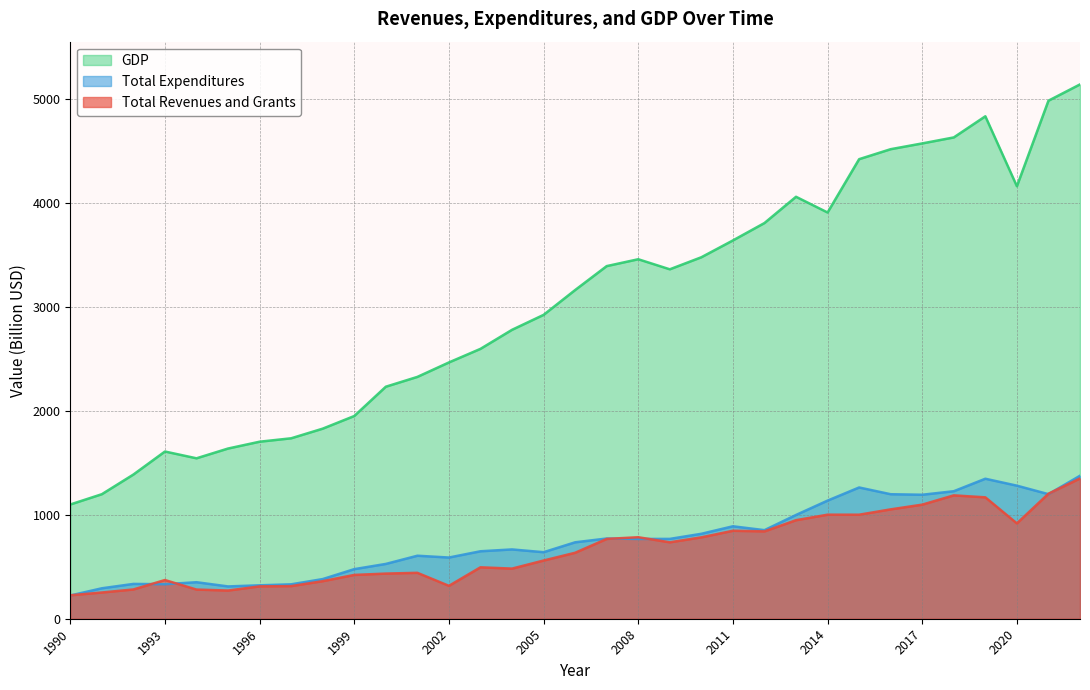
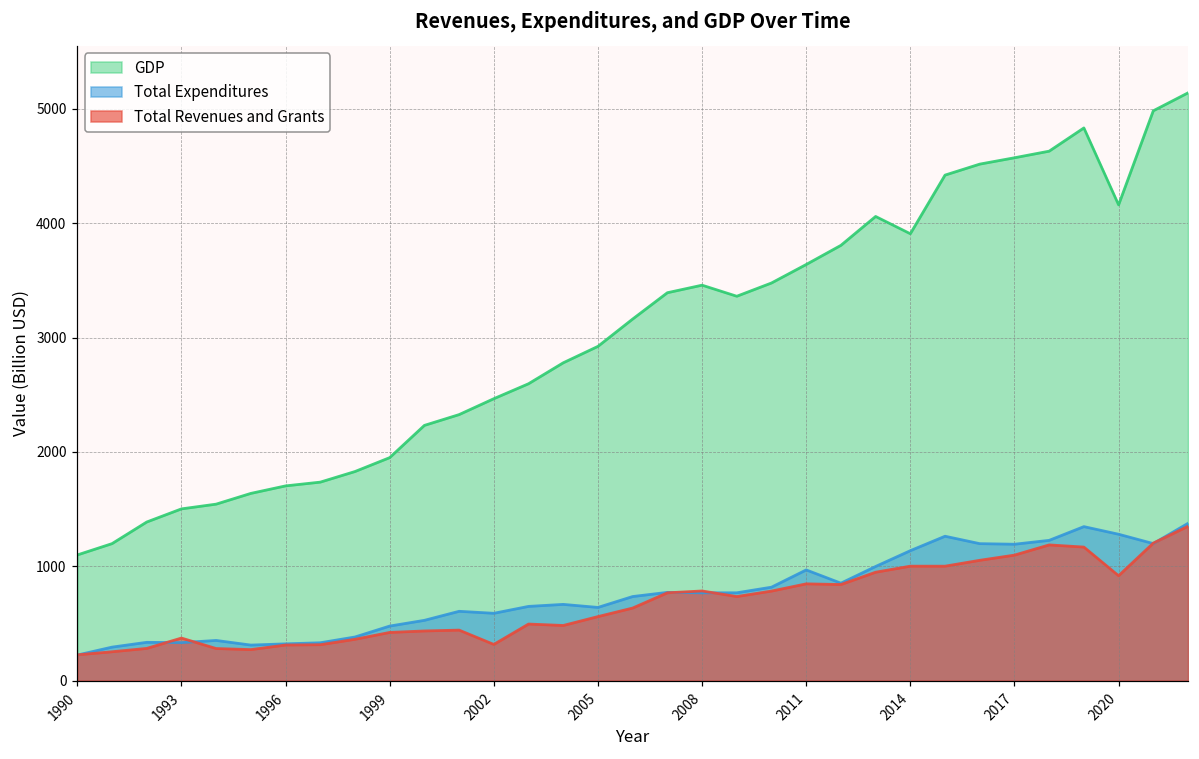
  {
    "GDP": {
      "1990": 1100,
-     "1993": 1610,
+     "1993": 1500,
      "1996": 1700,
      "1999": 1950,
      "2002": 2470,
      "2005": 2920,
      "2008": 3460,
      "2011": 3640,
      "2014": 3910,
      "2017": 4570,
      "2020": 4160
    },
    "Total Expenditures": {
      "1993": 330,
      "1999": 480,
      "2002": 590,
      "2005": 640,
-     "2011": 890,
+     "2011": 970,
      "2014": 1140,
      "2017": 1190,
      "2020": 1280
    },
    "Total Revenues and Grants": {
      "1993": 370,
      "1999": 420,
      "2002": 320,
      "2005": 560,
      "2011": 850,
      "2014": 1000,
      "2017": 1100,
      "2020": 920
    }
  }
